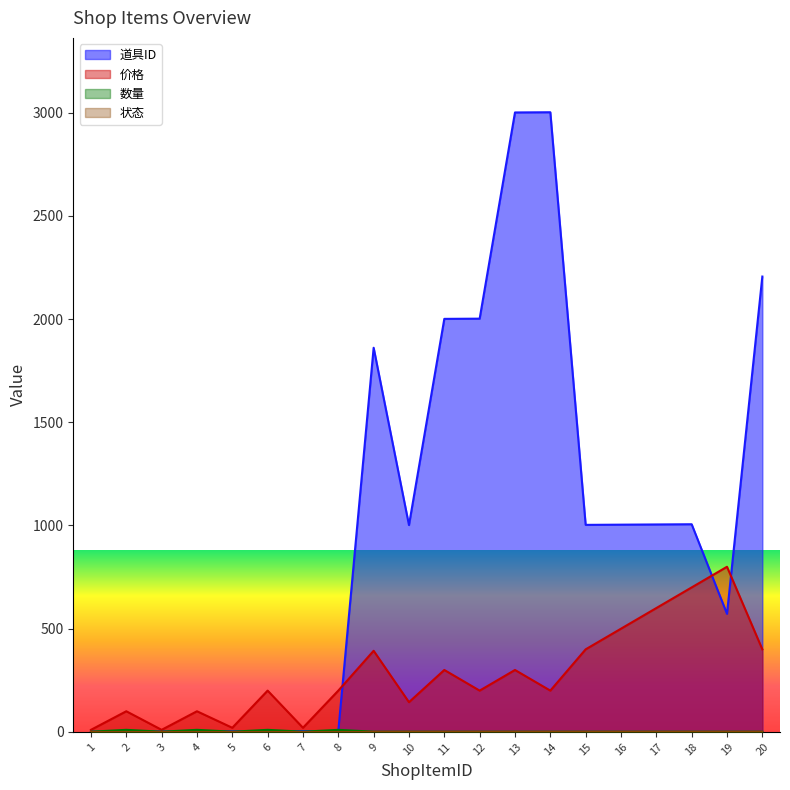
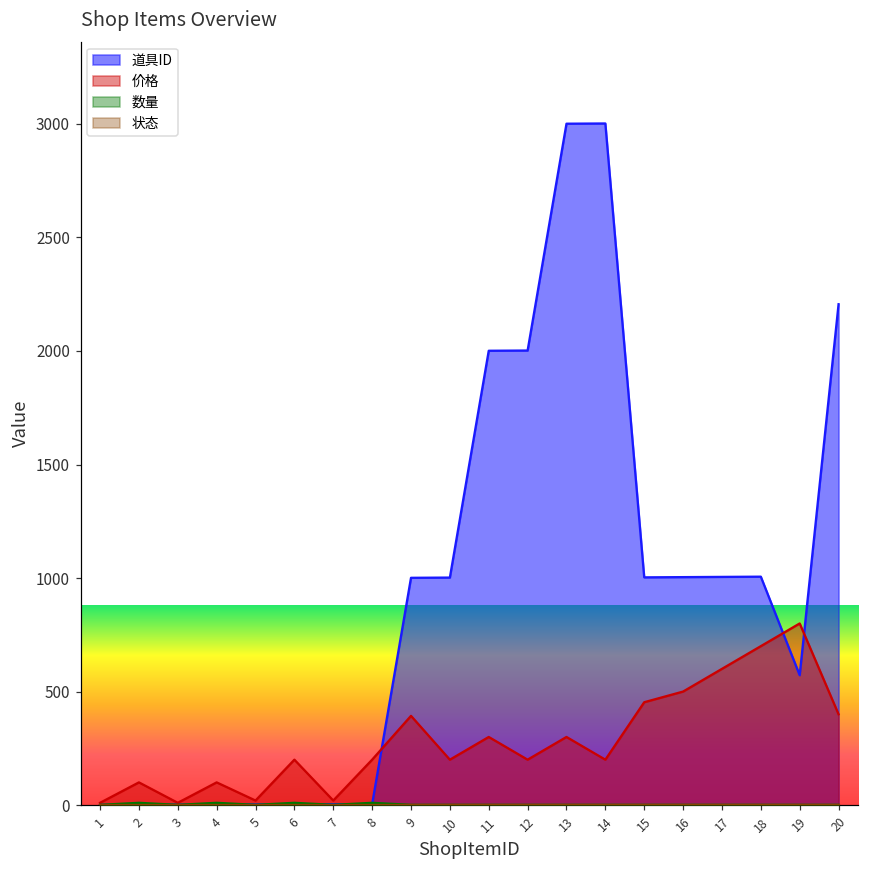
  {
    "道具ID": {
-     "9": 1860,
+     "9": 1000,
      "10": 1000,
      "11": 2000,
      "12": 2000,
      "13": 3000,
      "14": 3000,
      "15": 1000,
      "16": 1000,
      "17": 1010,
      "18": 1010,
      "19": 570,
      "20": 2210
    },
    "价格": {
      "2": 100,
      "4": 100,
      "5": 20,
      "6": 200,
      "7": 20,
      "8": 200,
      "9": 390,
-     "10": 140,
+     "10": 200,
      "11": 300,
      "12": 200,
      "13": 300,
      "14": 200,
-     "15": 400,
+     "15": 450,
      "16": 500,
      "17": 600,
      "18": 700,
      "19": 800,
      "20": 400
    }
  }
